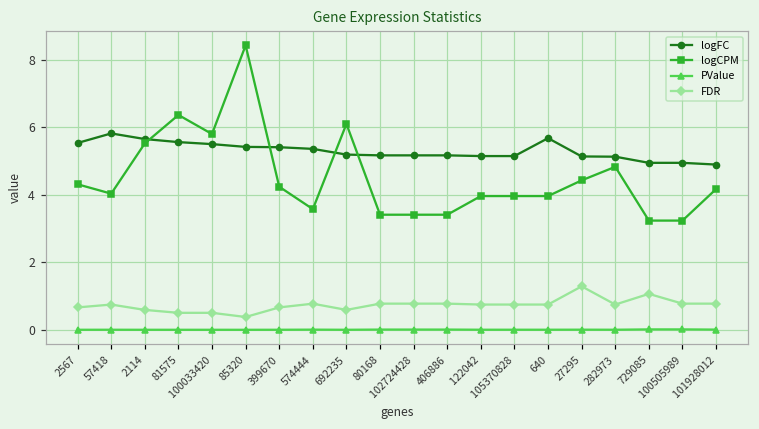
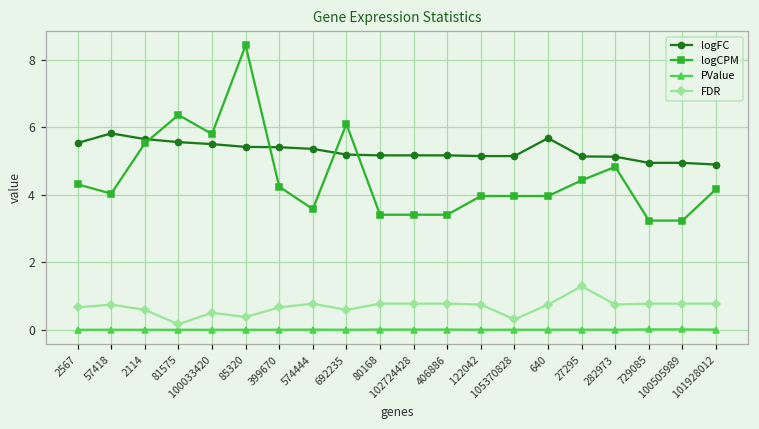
  {
    "logFC": {
      "2567": 5.5,
      "57418": 5.8,
      "2114": 5.7,
      "81575": 5.6,
      "100033420": 5.5,
      "85320": 5.4,
      "399670": 5.4,
      "574444": 5.4,
      "692235": 5.2,
      "80168": 5.2,
      "102724428": 5.2,
      "406886": 5.2,
      "122042": 5.2,
      "105370828": 5.2,
      "640": 5.7,
      "27295": 5.1,
      "282973": 5.1,
      "729085": 5.0,
      "100505989": 5.0,
      "101928012": 4.9
    },
    "FDR": {
      "2567": 0.7,
      "57418": 0.7,
      "2114": 0.6,
-     "81575": 0.5,
+     "81575": 0.2,
      "100033420": 0.5,
      "85320": 0.4,
      "399670": 0.7,
      "574444": 0.8,
      "692235": 0.6,
      "80168": 0.8,
      "102724428": 0.8,
      "406886": 0.8,
      "122042": 0.7,
-     "105370828": 0.7,
+     "105370828": 0.3,
      "640": 0.7,
      "27295": 1.3,
      "282973": 0.7,
-     "729085": 1.1,
+     "729085": 0.8,
      "100505989": 0.8,
      "101928012": 0.8
    }
  }
